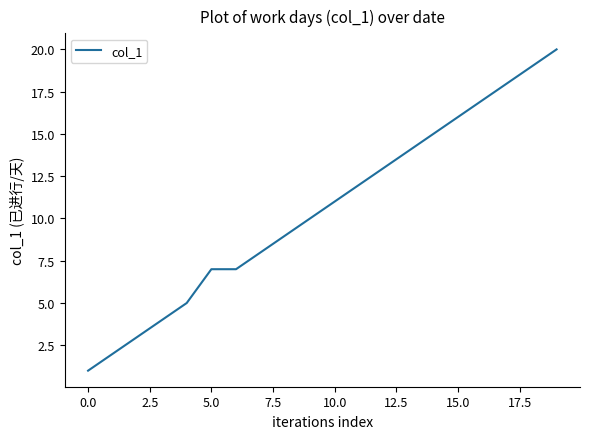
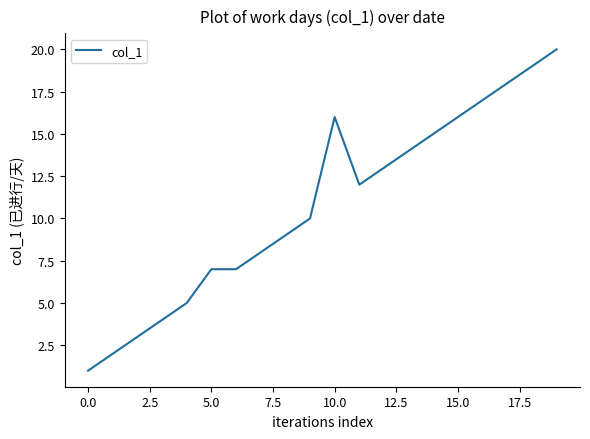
  {
    "0.0": 1,
    "5.0": 7,
-   "10.0": 11,
+   "10.0": 16,
    "15.0": 16
  }
